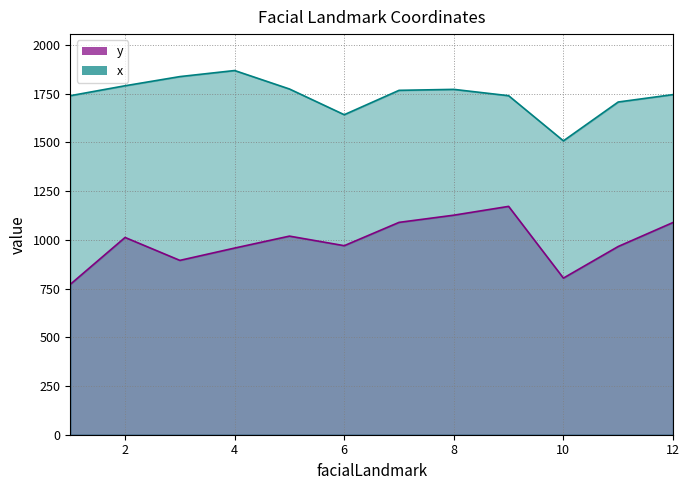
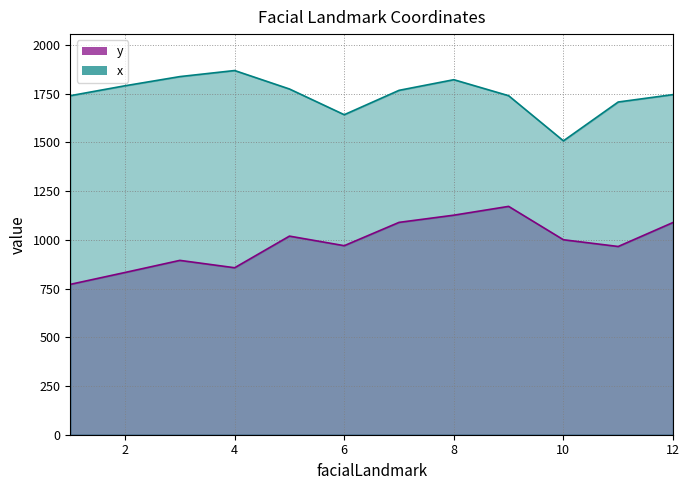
  {
    "y": {
-     "2": 1010,
-     "4": 960,
+     "2": 830,
+     "4": 860,
      "6": 970,
      "8": 1130,
-     "10": 800,
+     "10": 1000,
      "12": 1090
    },
    "x": {
      "2": 1790,
      "4": 1870,
      "6": 1640,
-     "8": 1770,
+     "8": 1820,
      "10": 1510,
      "12": 1740
    }
  }
